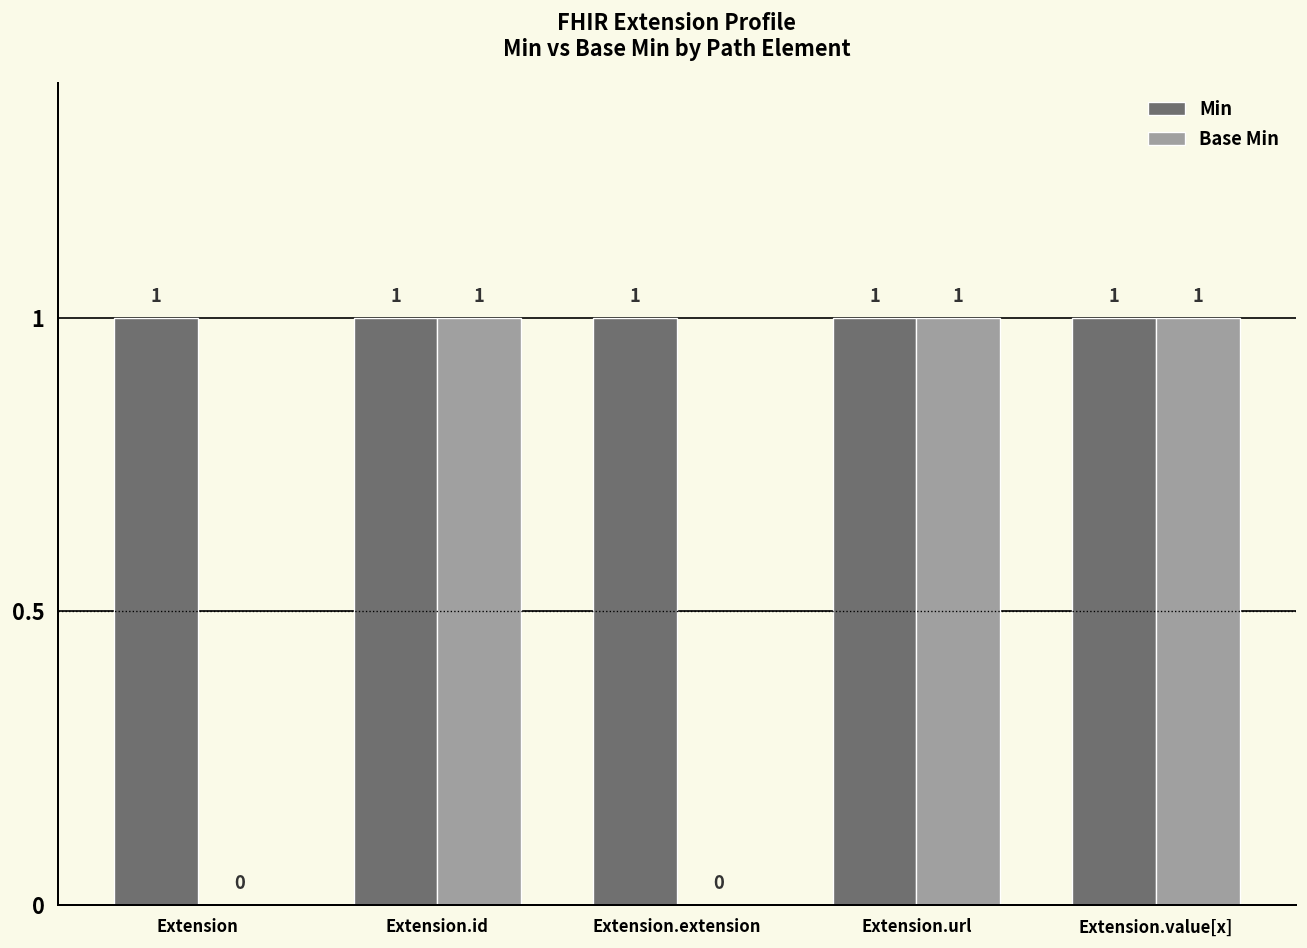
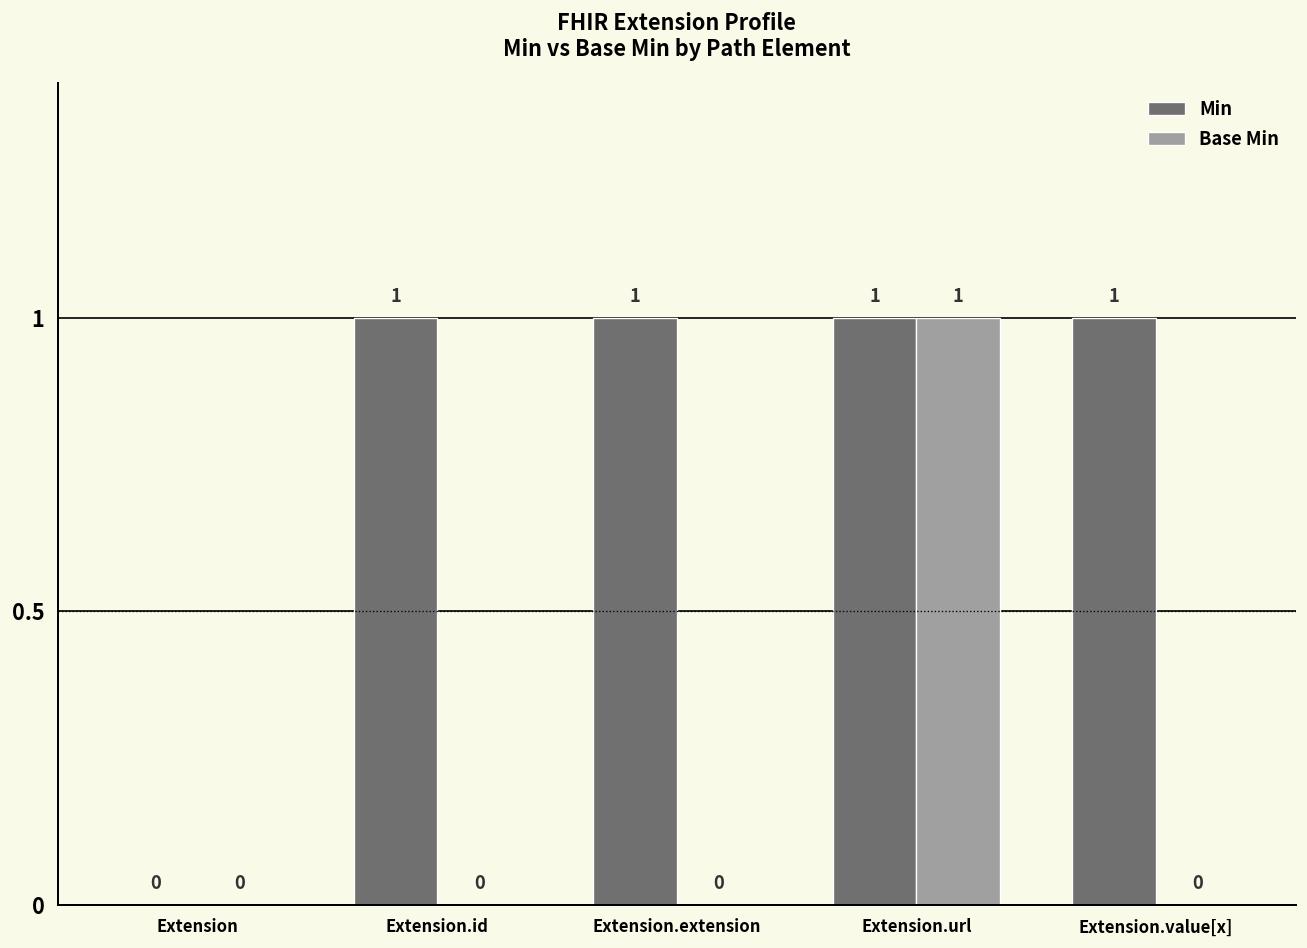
  {
    "Min": {
-     "Extension": 1,
+     "Extension": 0,
      "Extension.id": 1,
      "Extension.extension": 1,
      "Extension.url": 1,
      "Extension.value[x]": 1
    },
    "Base Min": {
      "Extension": 0,
-     "Extension.id": 1,
+     "Extension.id": 0,
      "Extension.extension": 0,
      "Extension.url": 1,
-     "Extension.value[x]": 1
+     "Extension.value[x]": 0
    }
  }
